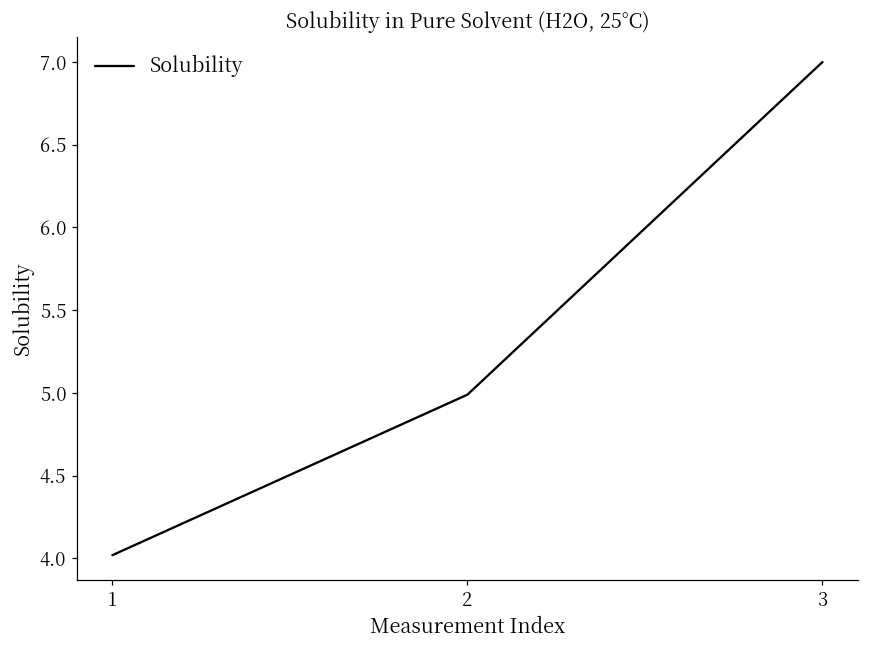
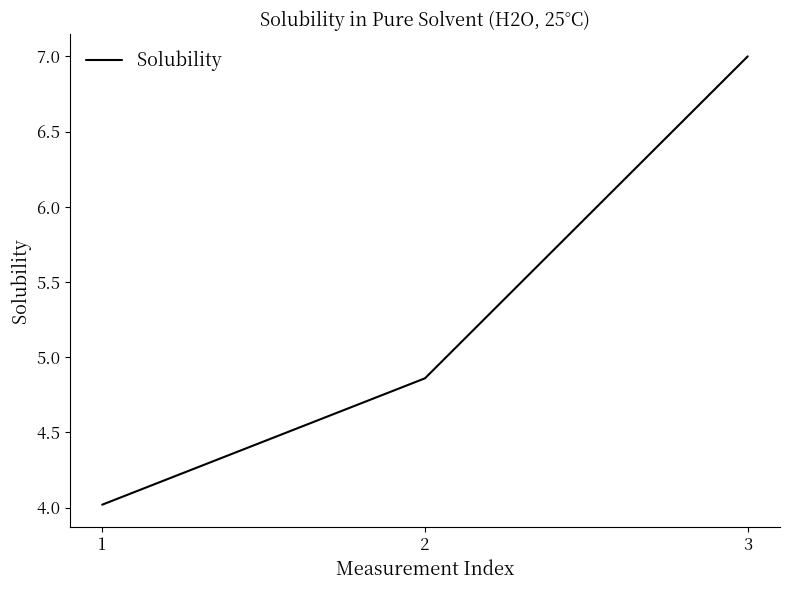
  {
    "1": 4.02,
-   "2": 4.99,
+   "2": 4.86,
    "3": 7.00
  }
